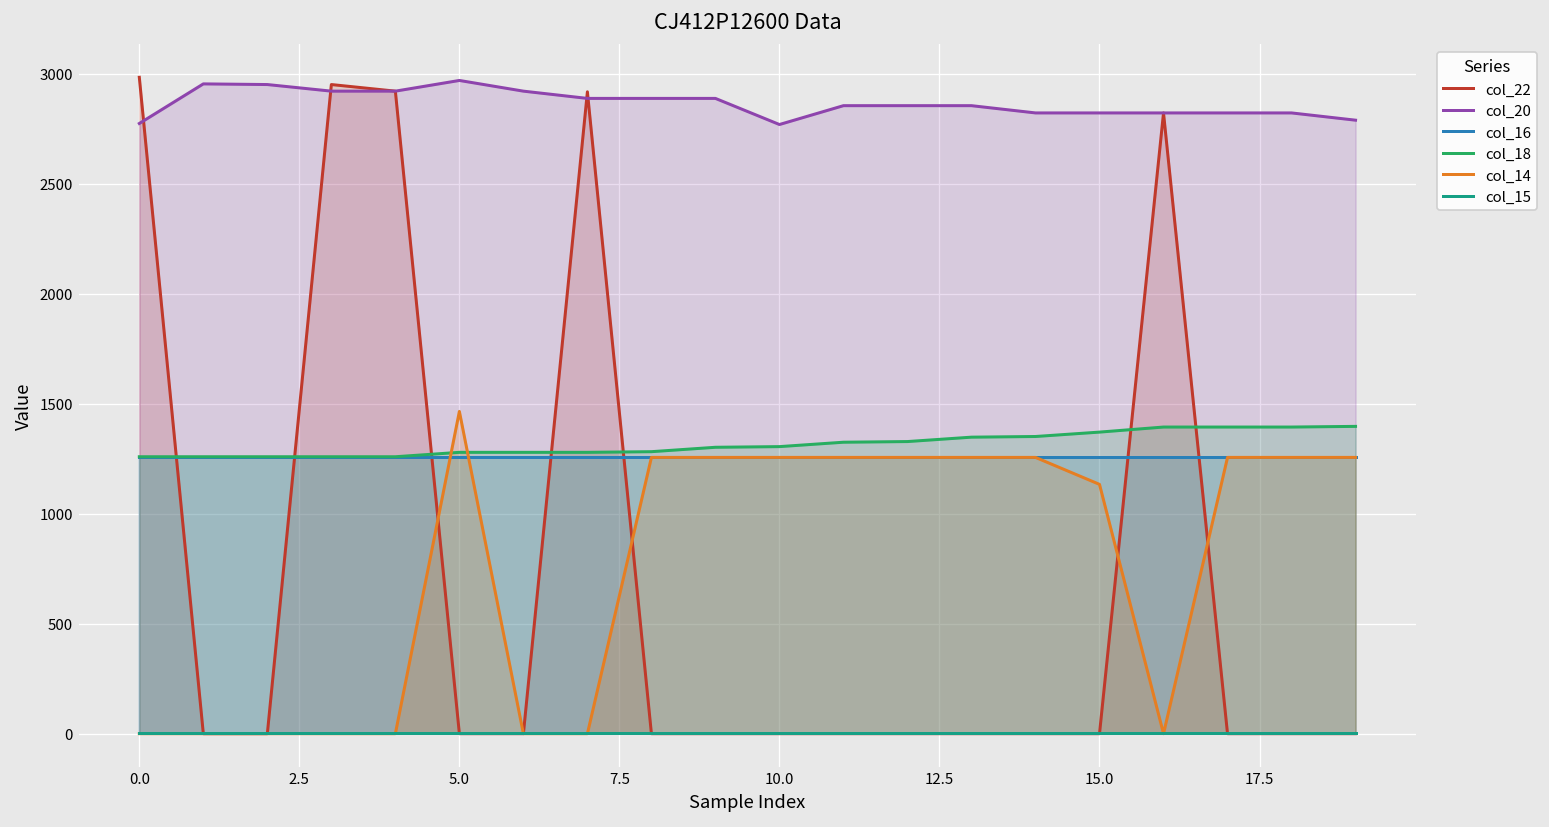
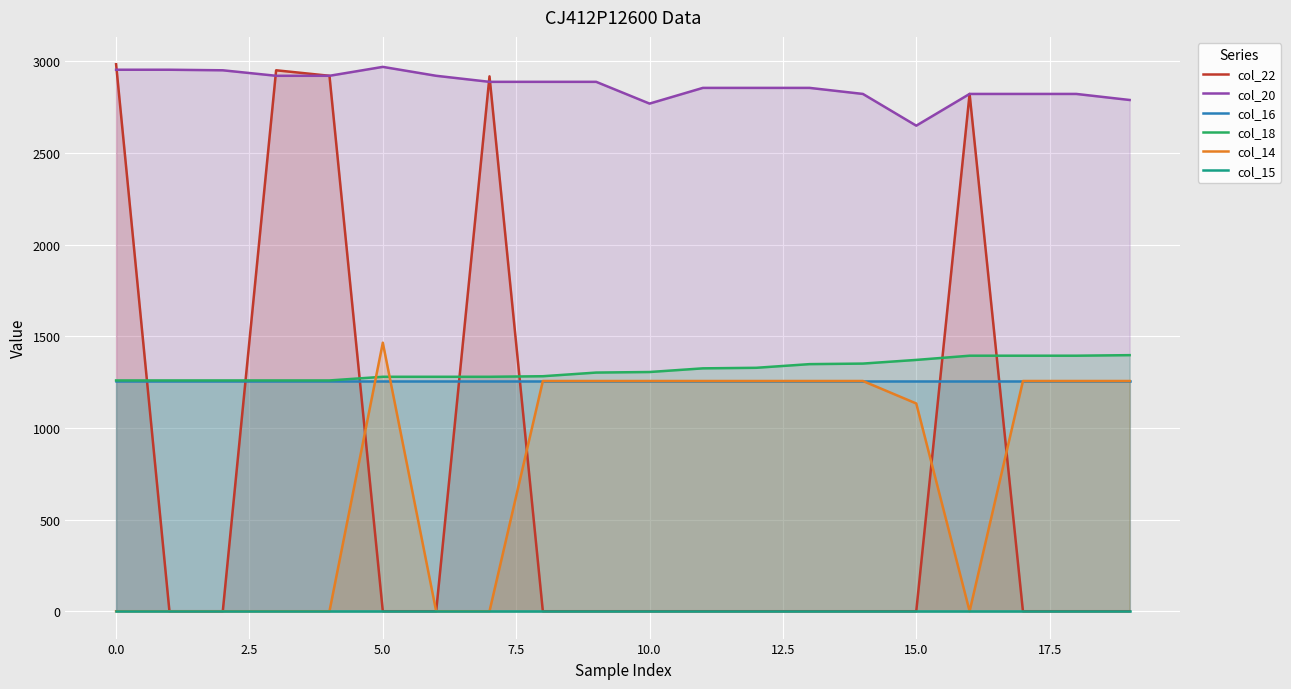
  {
    "col_22": {
      "0.0": 2980
    },
    "col_20": {
-     "0.0": 2770,
+     "0.0": 2950,
      "5.0": 2970,
      "10.0": 2770,
-     "15.0": 2820
+     "15.0": 2650
    },
    "col_16": {
      "5.0": 1260,
      "15.0": 1260
    },
    "col_14": {
      "5.0": 1470,
      "15.0": 1130
    }
  }
